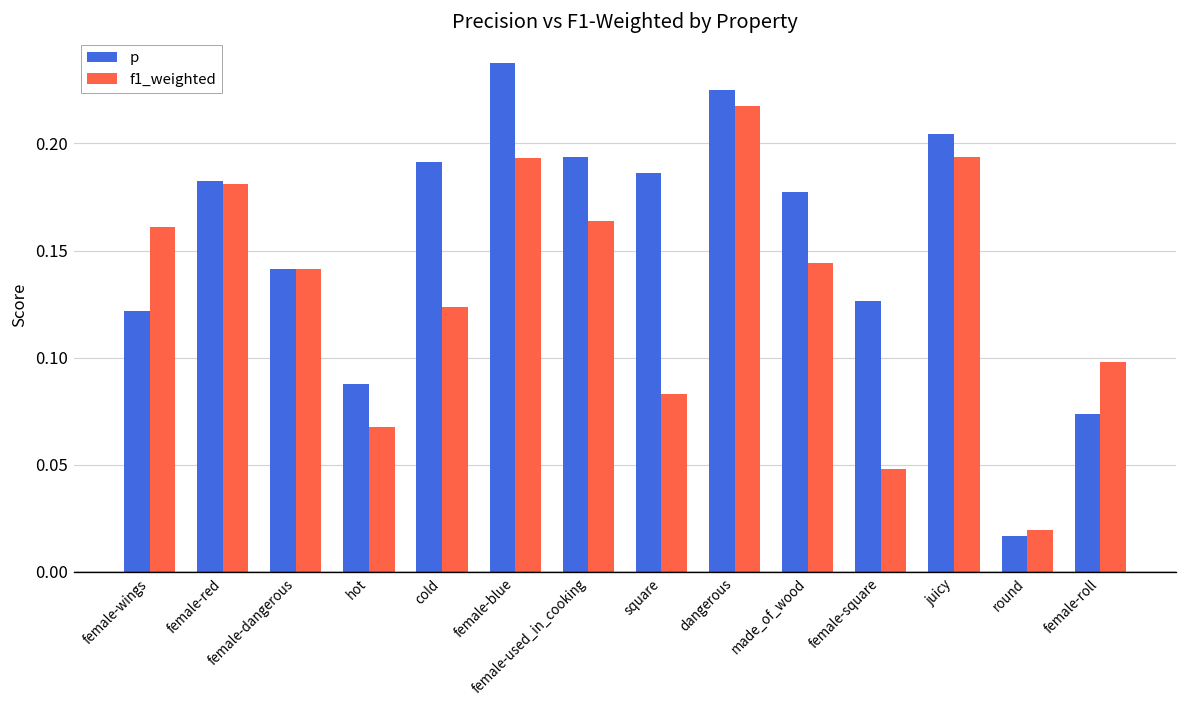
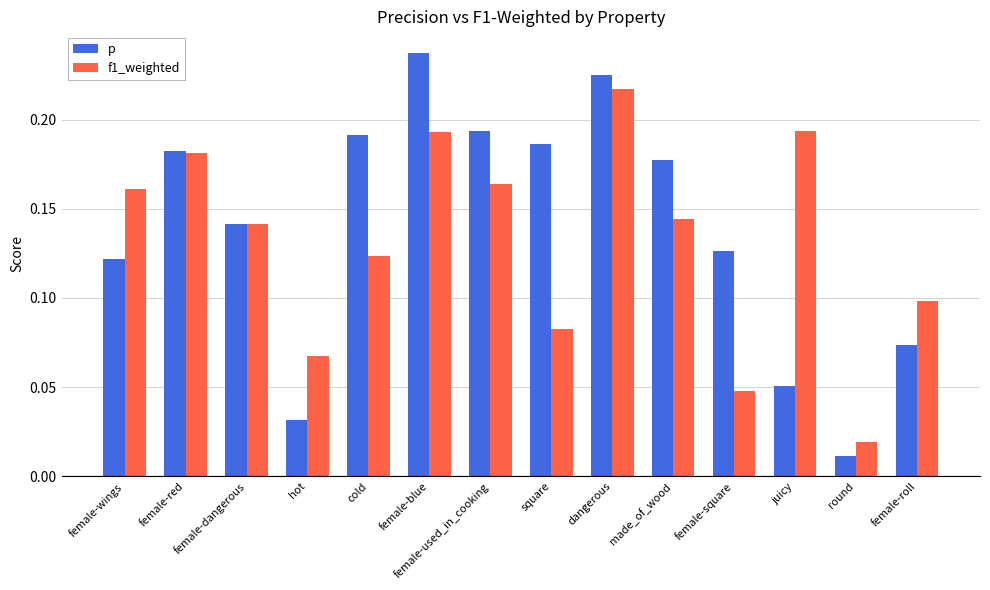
  {
    "p": {
      "female-wings": 0.122,
      "female-red": 0.183,
      "female-dangerous": 0.141,
-     "hot": 0.088,
+     "hot": 0.032,
      "cold": 0.191,
      "female-blue": 0.238,
      "female-used_in_cooking": 0.194,
      "square": 0.186,
      "dangerous": 0.225,
      "made_of_wood": 0.177,
      "female-square": 0.127,
-     "juicy": 0.204,
-     "round": 0.017,
+     "juicy": 0.051,
+     "round": 0.011,
      "female-roll": 0.074
    },
    "f1_weighted": {
      "female-wings": 0.161,
      "female-red": 0.181,
      "female-dangerous": 0.141,
      "hot": 0.067,
      "cold": 0.124,
      "female-blue": 0.193,
      "female-used_in_cooking": 0.164,
      "square": 0.083,
      "dangerous": 0.217,
      "made_of_wood": 0.144,
      "female-square": 0.048,
      "juicy": 0.194,
      "round": 0.019,
      "female-roll": 0.098
    }
  }
